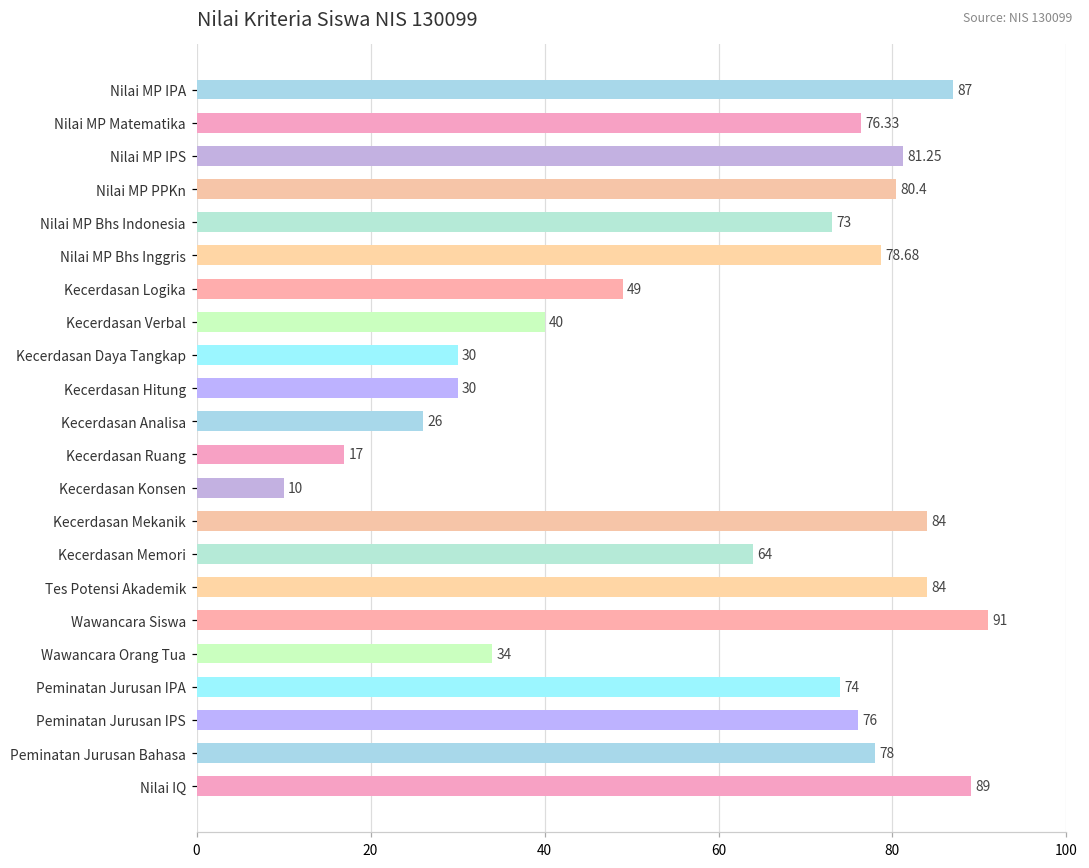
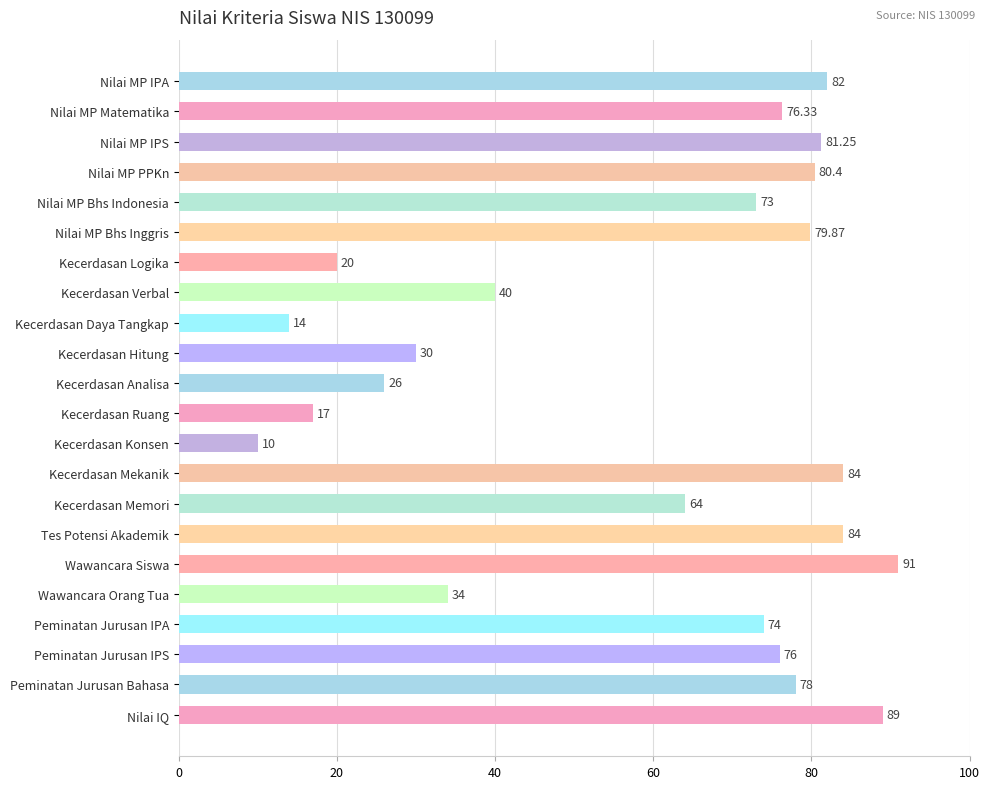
  {
-   "Nilai MP IPA": 87,
+   "Nilai MP IPA": 82,
    "Nilai MP Matematika": 76.33,
    "Nilai MP IPS": 81.25,
    "Nilai MP PPKn": 80.4,
    "Nilai MP Bhs Indonesia": 73,
-   "Nilai MP Bhs Inggris": 78.68,
-   "Kecerdasan Logika": 49,
+   "Nilai MP Bhs Inggris": 79.87,
+   "Kecerdasan Logika": 20,
    "Kecerdasan Verbal": 40,
-   "Kecerdasan Daya Tangkap": 30,
+   "Kecerdasan Daya Tangkap": 14,
    "Kecerdasan Hitung": 30,
    "Kecerdasan Analisa": 26,
    "Kecerdasan Ruang": 17,
    "Kecerdasan Konsen": 10,
    "Kecerdasan Mekanik": 84,
    "Kecerdasan Memori": 64,
    "Tes Potensi Akademik": 84,
    "Wawancara Siswa": 91,
    "Wawancara Orang Tua": 34,
    "Peminatan Jurusan IPA": 74,
    "Peminatan Jurusan IPS": 76,
    "Peminatan Jurusan Bahasa": 78,
    "Nilai IQ": 89
  }
